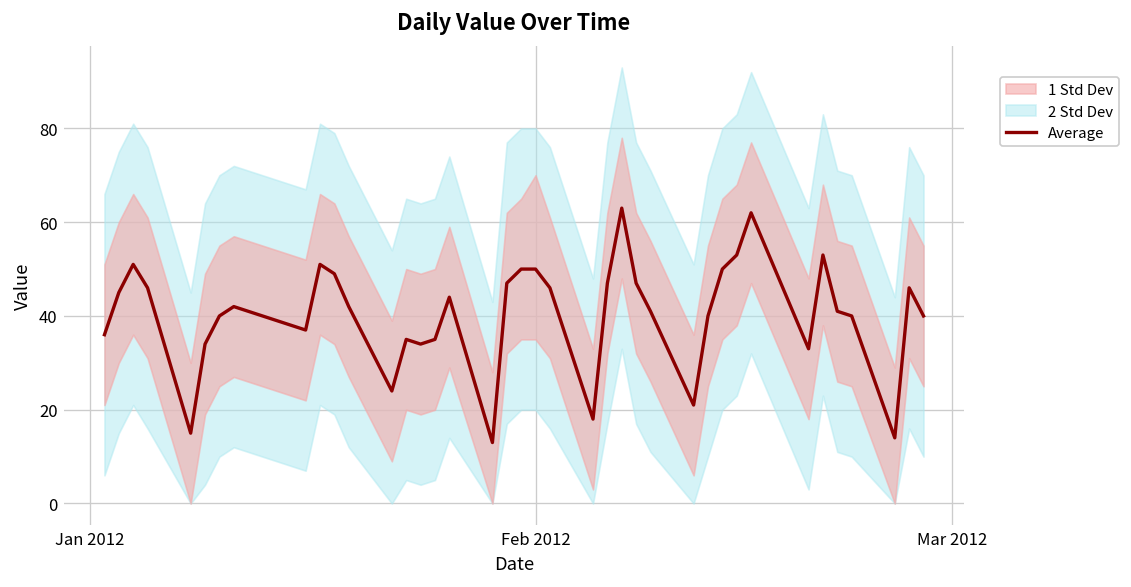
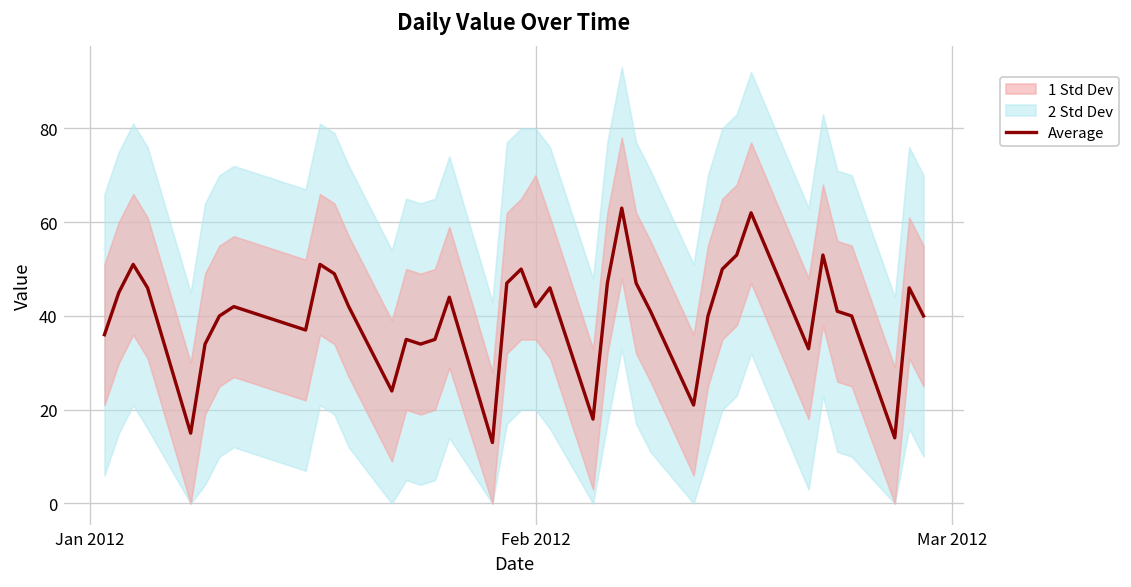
  {
    "Average": {
-     "Feb 2012": 50
+     "Feb 2012": 42
    }
  }
